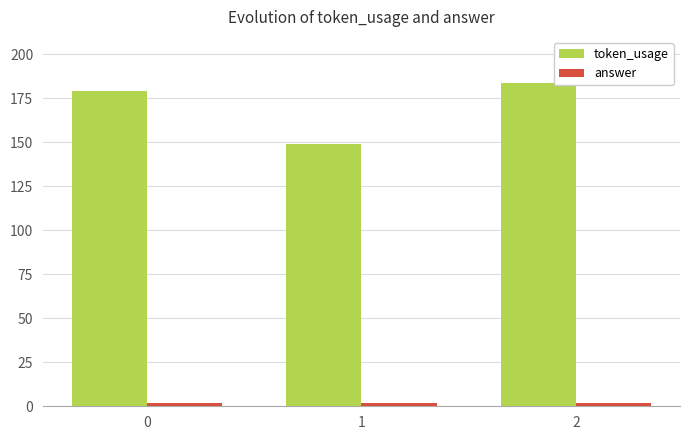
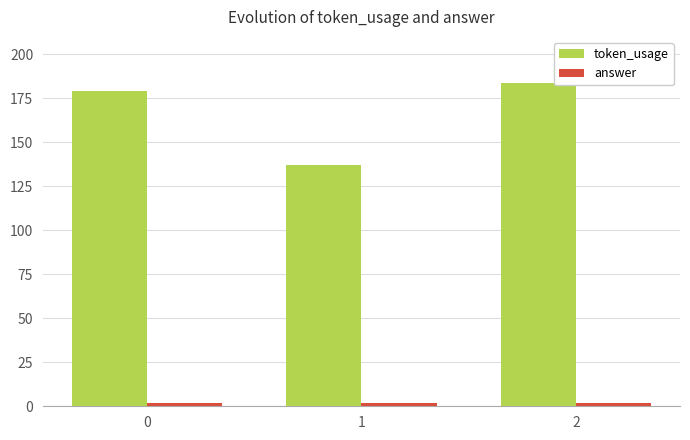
  {
    "token_usage": {
      "0": 179,
-     "1": 149,
+     "1": 137,
      "2": 184
    },
    "answer": {
      "0": 2,
      "1": 2,
      "2": 2
    }
  }
